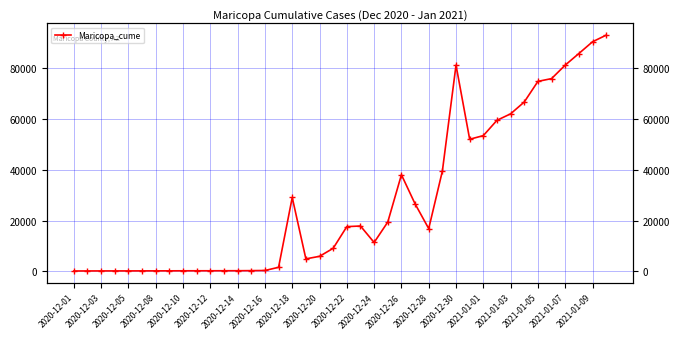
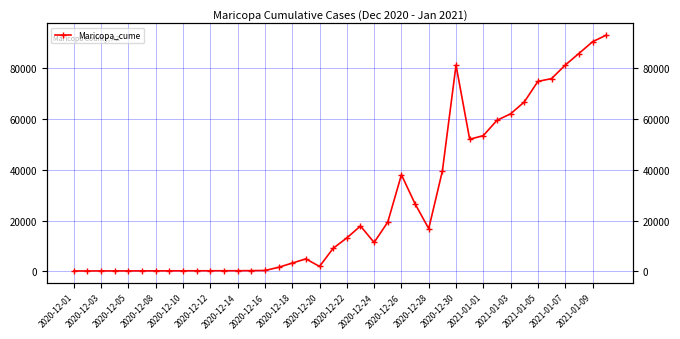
  {
    "2020-12-01": 0,
    "2020-12-03": 0,
    "2020-12-05": 0,
    "2020-12-08": 0,
    "2020-12-10": 0,
    "2020-12-12": 0,
    "2020-12-14": 0,
    "2020-12-16": 0,
-   "2020-12-18": 29000,
-   "2020-12-20": 6000,
-   "2020-12-22": 18000,
+   "2020-12-18": 3000,
+   "2020-12-20": 2000,
+   "2020-12-22": 13000,
    "2020-12-24": 11000,
    "2020-12-26": 38000,
    "2020-12-28": 17000,
    "2020-12-30": 81000,
    "2021-01-01": 54000,
    "2021-01-03": 62000,
    "2021-01-05": 75000,
    "2021-01-07": 81000,
    "2021-01-09": 91000
  }
